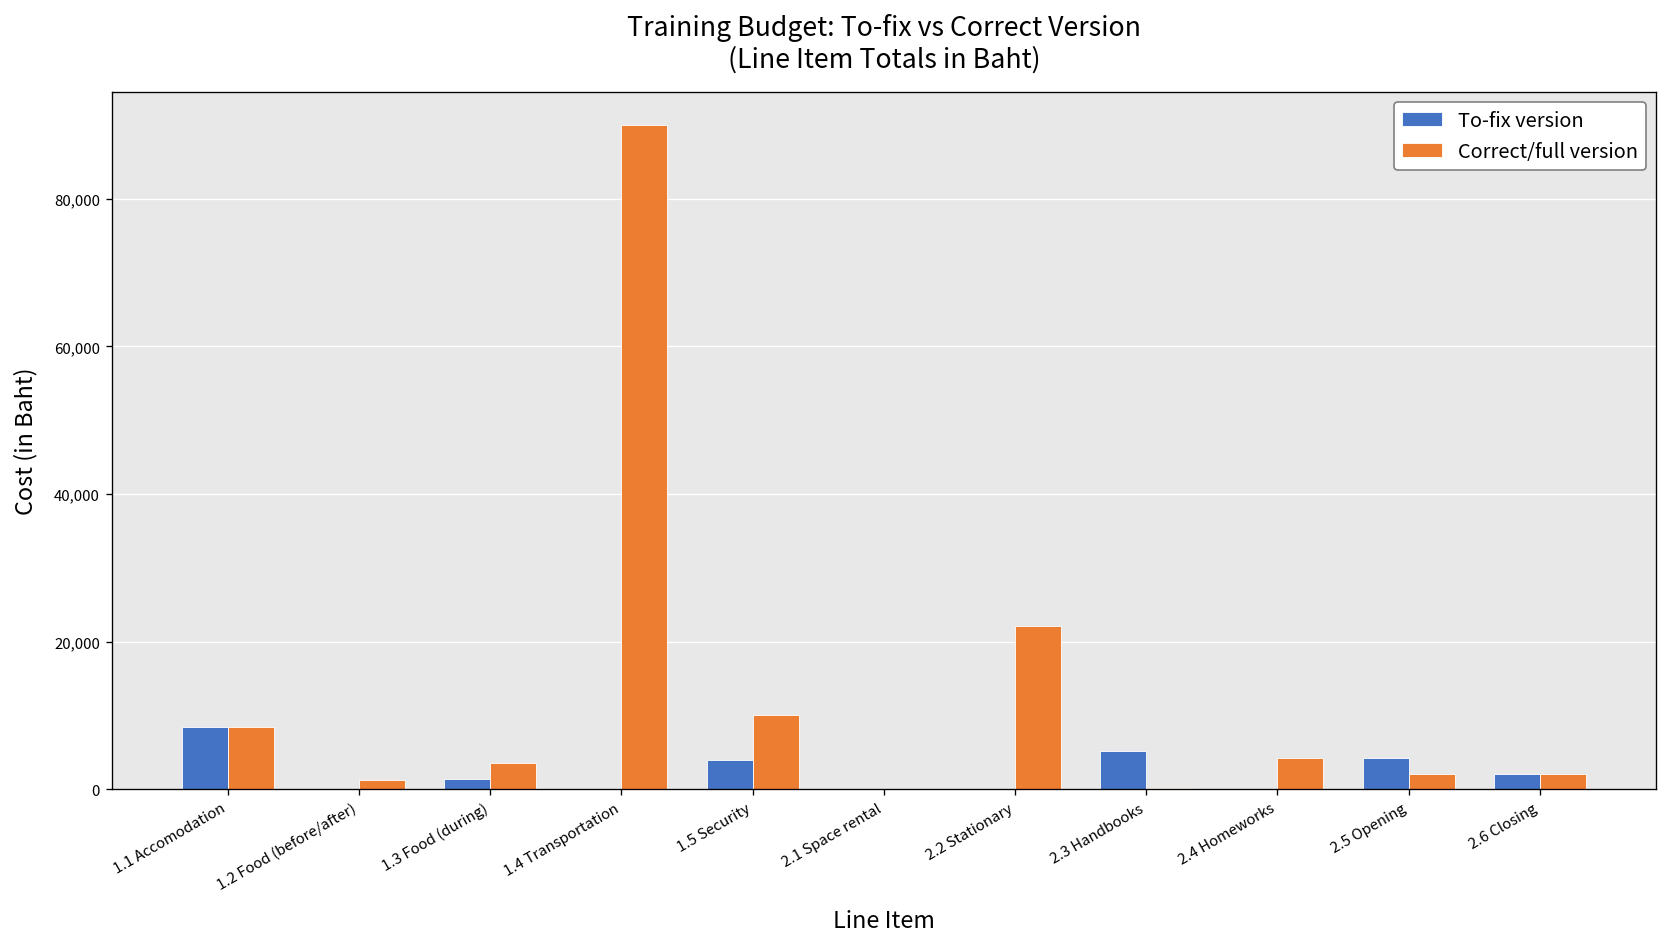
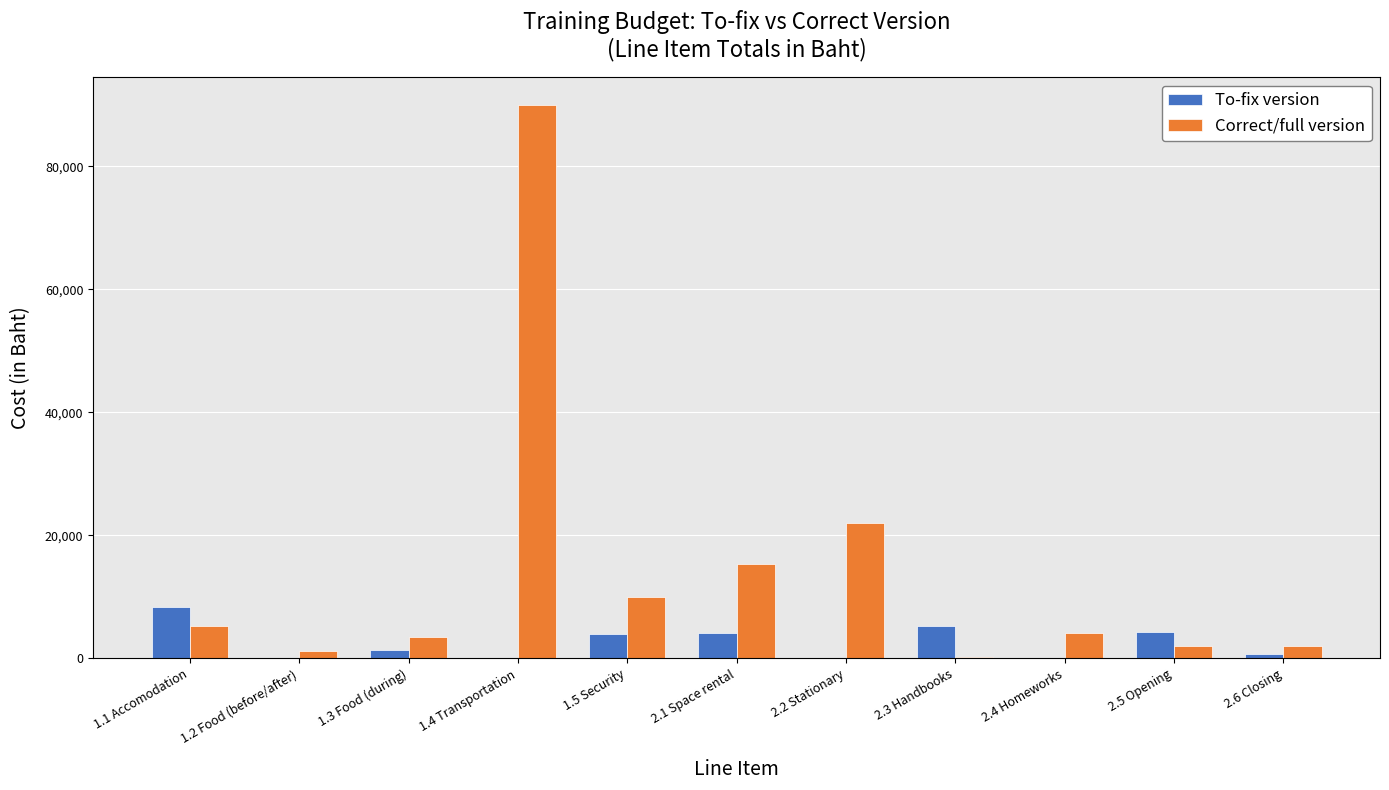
  {
    "To-fix version": {
      "1.1 Accomodation": "8,000",
      "1.2 Food (before/after)": "0",
      "1.3 Food (during)": "1,000",
      "1.4 Transportation": "0",
      "1.5 Security": "4,000",
-     "2.1 Space rental": "0",
+     "2.1 Space rental": "4,000",
      "2.2 Stationary": "0",
      "2.3 Handbooks": "5,000",
      "2.4 Homeworks": "0",
      "2.5 Opening": "4,000",
-     "2.6 Closing": "2,000"
+     "2.6 Closing": "1,000"
    },
    "Correct/full version": {
-     "1.1 Accomodation": "8,000",
+     "1.1 Accomodation": "5,000",
      "1.2 Food (before/after)": "1,000",
      "1.3 Food (during)": "4,000",
      "1.4 Transportation": "90,000",
      "1.5 Security": "10,000",
-     "2.1 Space rental": "0",
+     "2.1 Space rental": "15,000",
      "2.2 Stationary": "22,000",
      "2.4 Homeworks": "4,000",
      "2.5 Opening": "2,000",
      "2.6 Closing": "2,000"
    }
  }
